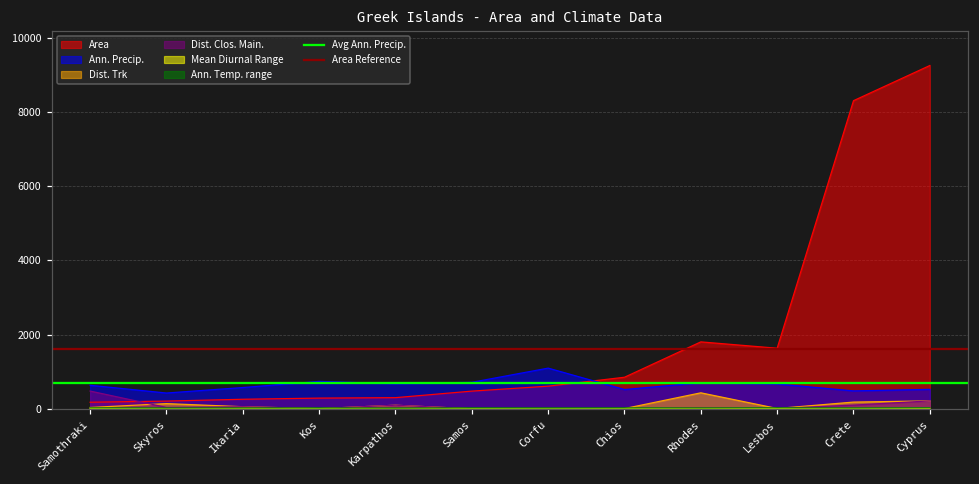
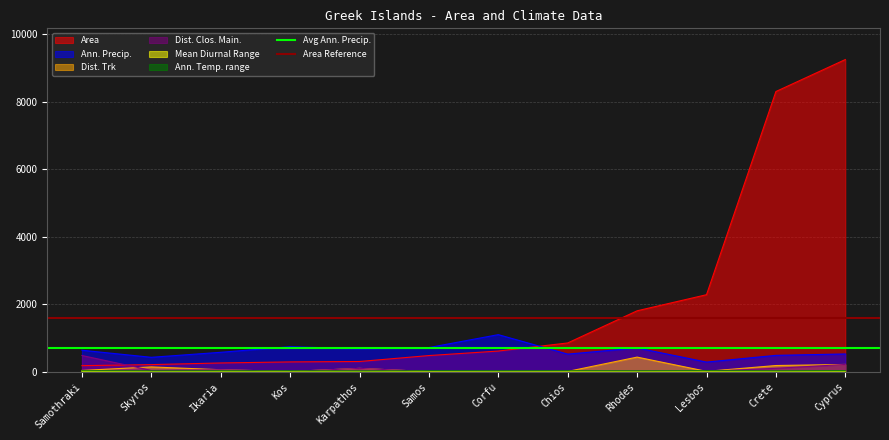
  {
    "Area": {
      "Samothraki": 200,
      "Ikaria": 300,
      "Kos": 300,
      "Karpathos": 300,
      "Samos": 500,
      "Corfu": 600,
      "Chios": 900,
      "Rhodes": 1800,
-     "Lesbos": 1600,
+     "Lesbos": 2300,
      "Crete": 8300,
      "Cyprus": 9300
    },
    "Ann. Precip.": {
      "Samothraki": 600,
      "Skyros": 400,
      "Ikaria": 600,
      "Kos": 700,
      "Karpathos": 700,
      "Samos": 700,
      "Corfu": 1100,
      "Chios": 500,
      "Rhodes": 700,
-     "Lesbos": 700,
+     "Lesbos": 300,
      "Crete": 500,
      "Cyprus": 500
    },
    "Dist. Trk": {
      "Rhodes": 400,
      "Crete": 200
    },
    "Dist. Clos. Main.": {
      "Samothraki": 500,
      "Crete": 100
    }
  }
